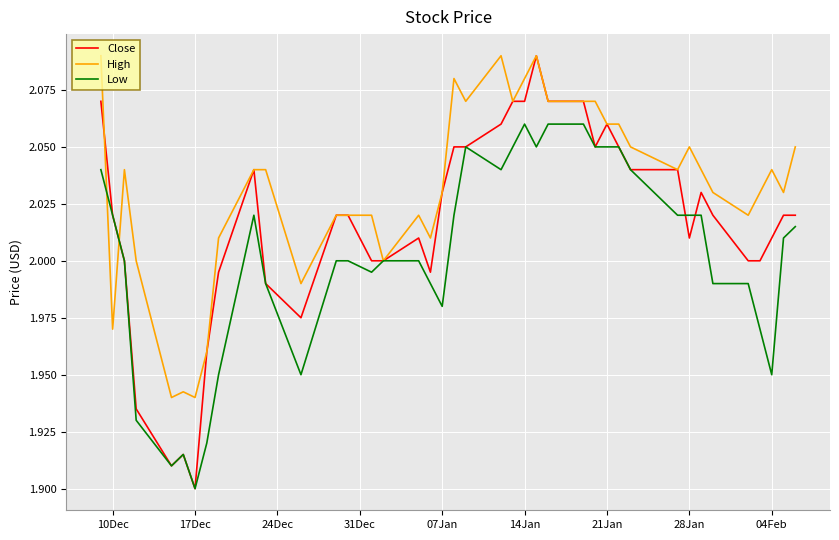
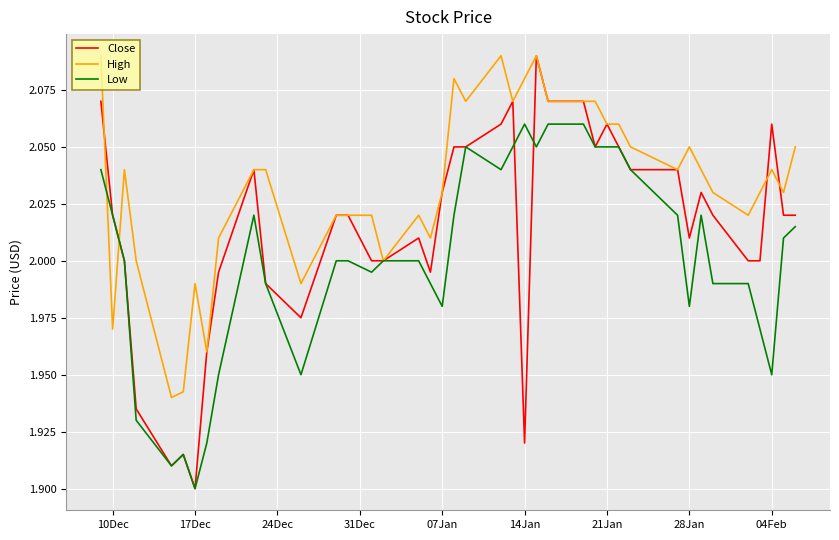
  {
    "Close": {
-     "14Jan": 2.07,
+     "14Jan": 1.92,
      "28Jan": 2.01,
-     "04Feb": 2.01
+     "04Feb": 2.06
    },
    "High": {
      "10Dec": 1.97,
-     "17Dec": 1.94,
+     "17Dec": 1.99,
      "14Jan": 2.08,
      "28Jan": 2.05,
      "04Feb": 2.04
    },
    "Low": {
      "07Jan": 1.98,
      "14Jan": 2.06,
      "21Jan": 2.05,
-     "28Jan": 2.02,
+     "28Jan": 1.98,
      "04Feb": 1.95
    }
  }
